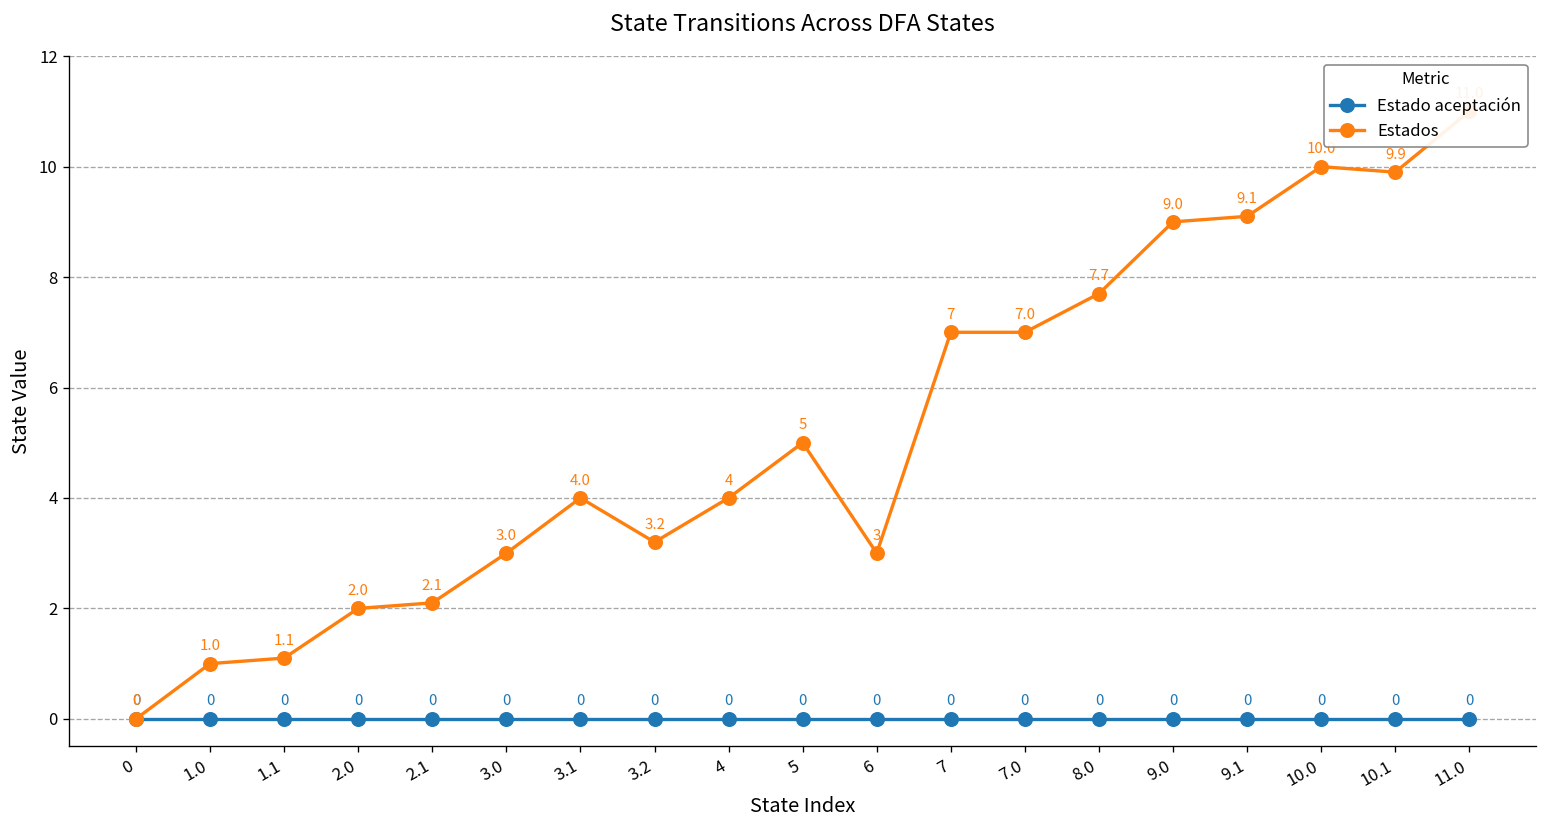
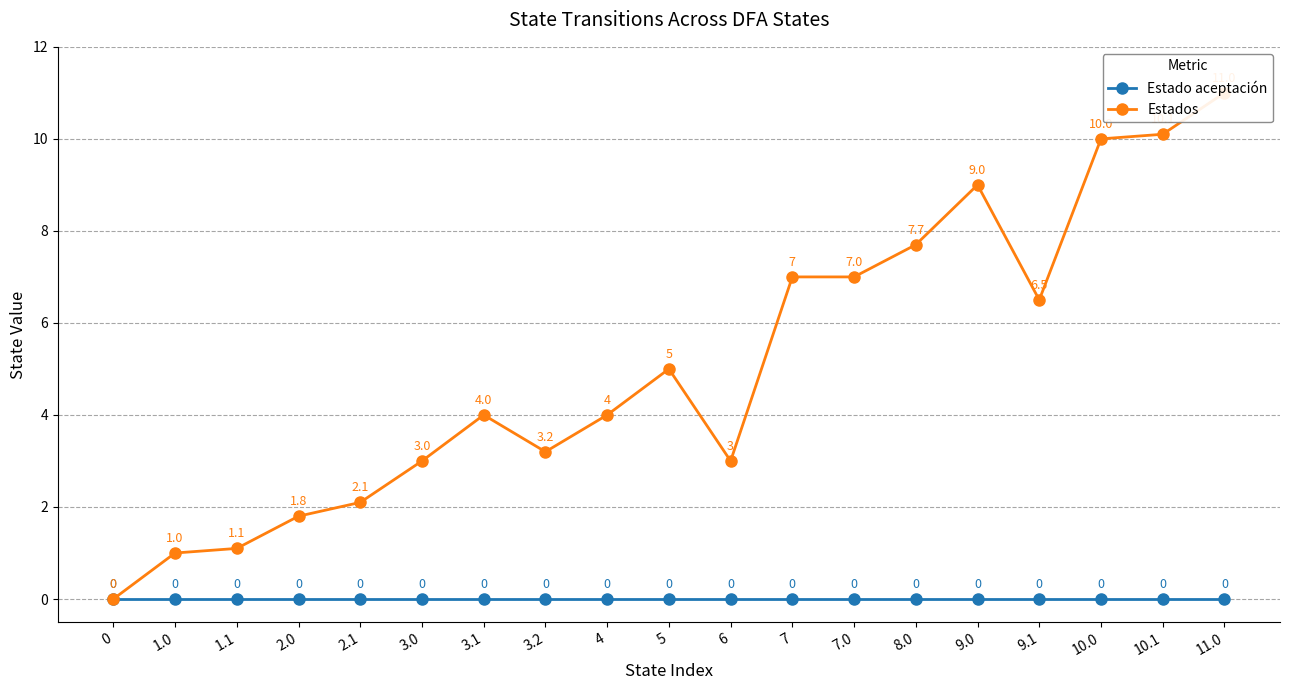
  {
    "Estado aceptación": {
      "1.0": 0,
      "1.1": 0,
      "2.0": 0,
      "2.1": 0,
      "3.0": 0,
      "3.1": 0,
      "3.2": 0,
      "4": 0,
      "5": 0,
      "6": 0,
      "7": 0,
      "7.0": 0,
      "8.0": 0,
      "9.0": 0,
      "9.1": 0,
      "10.0": 0,
      "10.1": 0,
      "11.0": 0
    },
    "Estados": {
      "1.0": 1.0,
      "1.1": 1.1,
-     "2.0": 2.0,
+     "2.0": 1.8,
      "2.1": 2.1,
      "3.0": 3.0,
      "3.1": 4.0,
      "3.2": 3.2,
      "4": 4,
      "5": 5,
      "6": 3,
      "7": 7,
      "7.0": 7.0,
      "8.0": 7.7,
      "9.0": 9.0,
-     "9.1": 9.1,
-     "10.1": 9.9
+     "9.1": 6.5,
+     "10.1": 10.1
    }
  }
